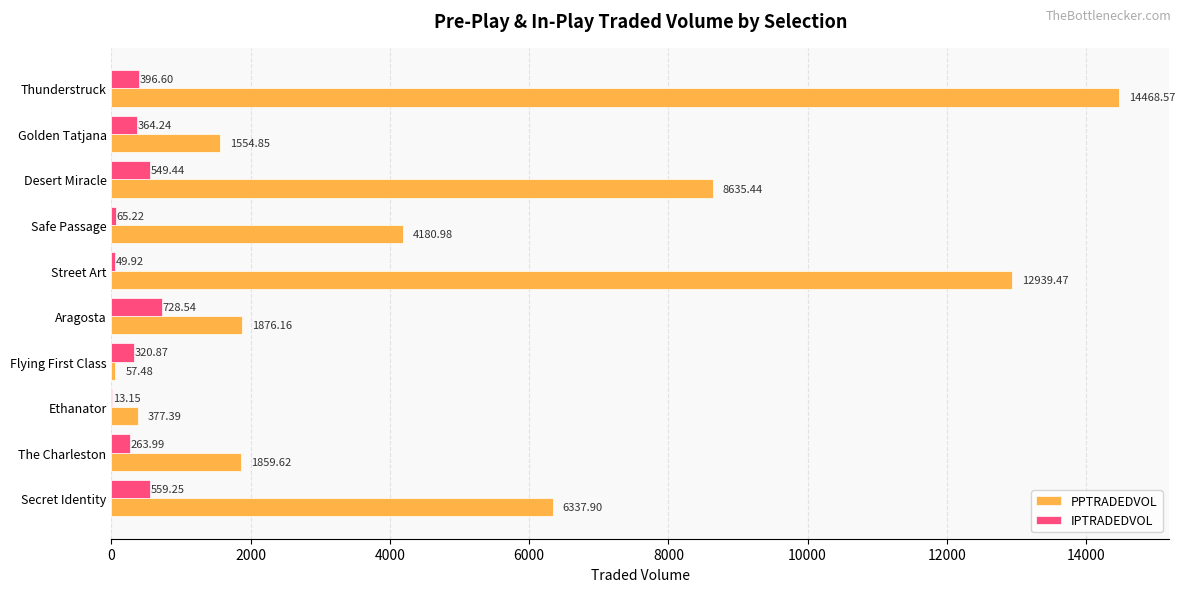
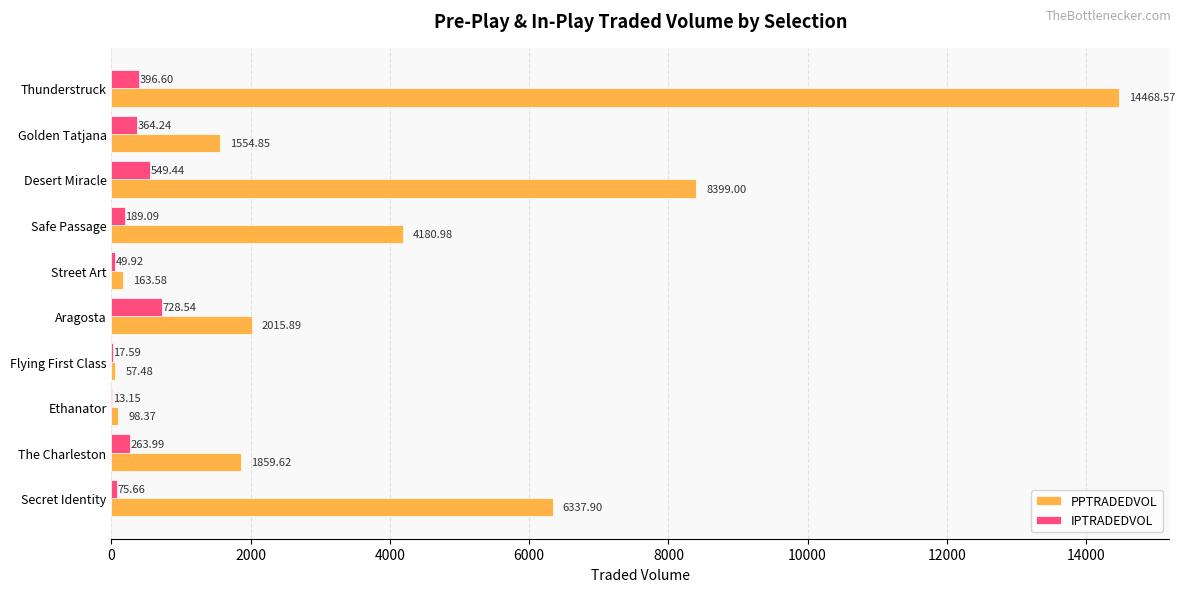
  {
    "PPTRADEDVOL": {
      "Thunderstruck": 14468.57,
      "Golden Tatjana": 1554.85,
-     "Desert Miracle": 8635.44,
+     "Desert Miracle": 8399.00,
      "Safe Passage": 4180.98,
-     "Street Art": 12939.47,
-     "Aragosta": 1876.16,
+     "Street Art": 163.58,
+     "Aragosta": 2015.89,
      "Flying First Class": 57.48,
-     "Ethanator": 377.39,
+     "Ethanator": 98.37,
      "The Charleston": 1859.62,
      "Secret Identity": 6337.90
    },
    "IPTRADEDVOL": {
      "Thunderstruck": 396.60,
      "Golden Tatjana": 364.24,
      "Desert Miracle": 549.44,
-     "Safe Passage": 65.22,
+     "Safe Passage": 189.09,
      "Street Art": 49.92,
      "Aragosta": 728.54,
-     "Flying First Class": 320.87,
+     "Flying First Class": 17.59,
      "Ethanator": 13.15,
      "The Charleston": 263.99,
-     "Secret Identity": 559.25
+     "Secret Identity": 75.66
    }
  }
